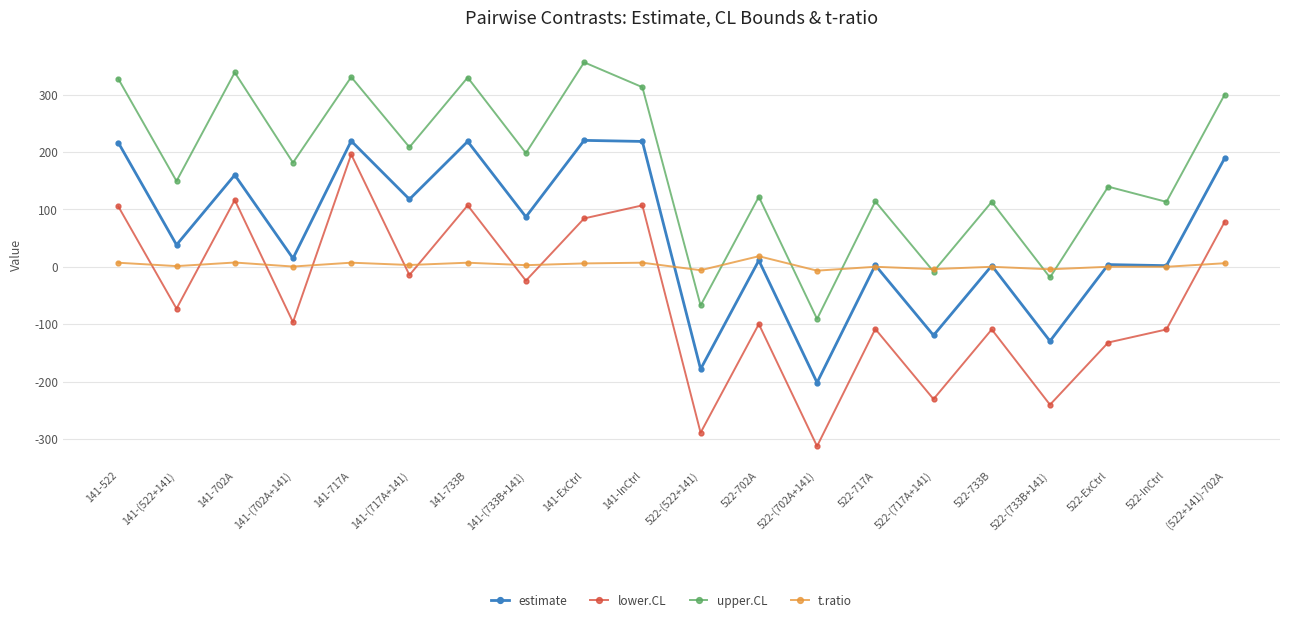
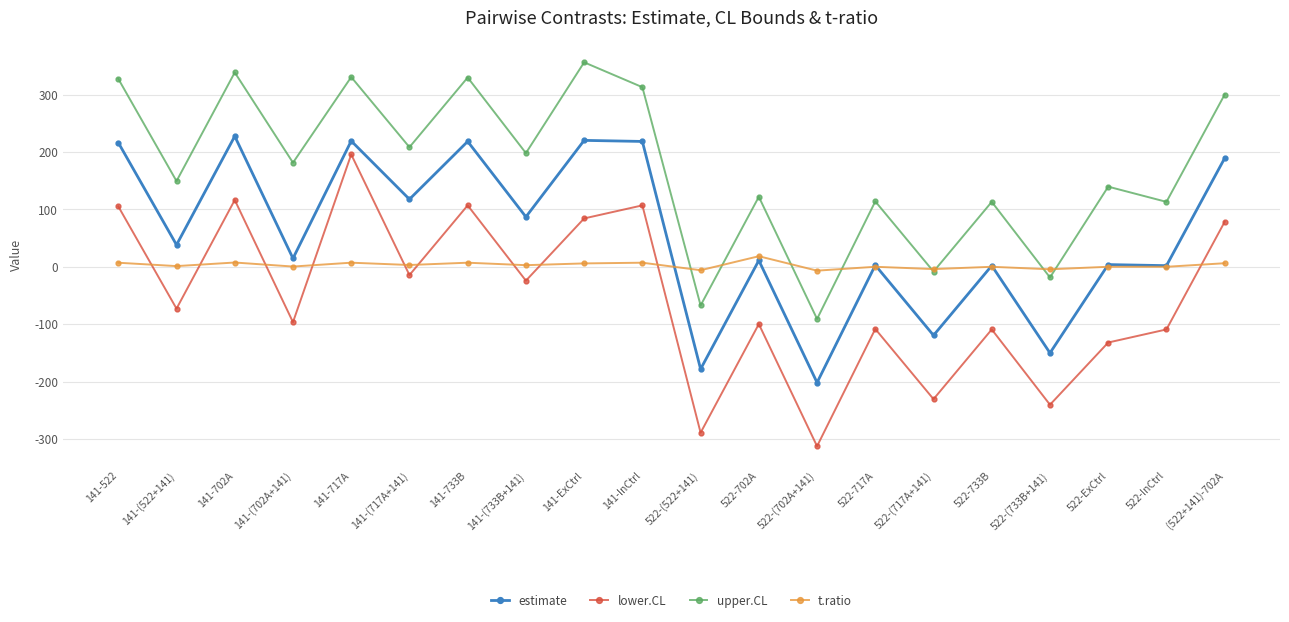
  {
    "estimate": {
      "141-522": 220,
      "141-(522+141)": 40,
-     "141-702A": 160,
+     "141-702A": 230,
      "141-(702A+141)": 10,
      "141-717A": 220,
      "141-(717A+141)": 120,
      "141-733B": 220,
      "141-(733B+141)": 90,
      "141-ExCtrl": 220,
      "141-InCtrl": 220,
      "522-(522+141)": -180,
      "522-702A": 10,
      "522-(702A+141)": -200,
      "522-(717A+141)": -120,
-     "522-(733B+141)": -130,
+     "522-(733B+141)": -150,
      "(522+141)-702A": 190
    },
    "lower.CL": {
      "141-522": 110,
      "141-(522+141)": -70,
      "141-702A": 120,
      "141-(702A+141)": -100,
      "141-717A": 200,
      "141-(717A+141)": -10,
      "141-733B": 110,
      "141-(733B+141)": -20,
      "141-ExCtrl": 80,
      "141-InCtrl": 110,
      "522-(522+141)": -290,
      "522-702A": -100,
      "522-(702A+141)": -310,
      "522-717A": -110,
      "522-(717A+141)": -230,
      "522-733B": -110,
      "522-(733B+141)": -240,
      "522-ExCtrl": -130,
      "522-InCtrl": -110,
      "(522+141)-702A": 80
    },
    "upper.CL": {
      "141-522": 330,
      "141-(522+141)": 150,
      "141-702A": 340,
      "141-(702A+141)": 180,
      "141-717A": 330,
      "141-(717A+141)": 210,
      "141-733B": 330,
      "141-(733B+141)": 200,
      "141-ExCtrl": 360,
      "141-InCtrl": 310,
      "522-(522+141)": -70,
      "522-702A": 120,
      "522-(702A+141)": -90,
      "522-717A": 110,
      "522-733B": 110,
      "522-(733B+141)": -20,
      "522-ExCtrl": 140,
      "522-InCtrl": 110,
      "(522+141)-702A": 300
    },
    "t.ratio": {
      "141-522": 10,
      "141-(522+141)": 0,
      "141-702A": 10,
      "141-(702A+141)": 0,
      "141-717A": 10,
      "141-(717A+141)": 0,
      "141-733B": 10,
      "141-(733B+141)": 0,
      "141-ExCtrl": 10,
      "141-InCtrl": 10,
      "522-(522+141)": -10,
      "522-702A": 20,
      "522-(702A+141)": -10,
      "522-(733B+141)": 0,
      "(522+141)-702A": 10
    }
  }
